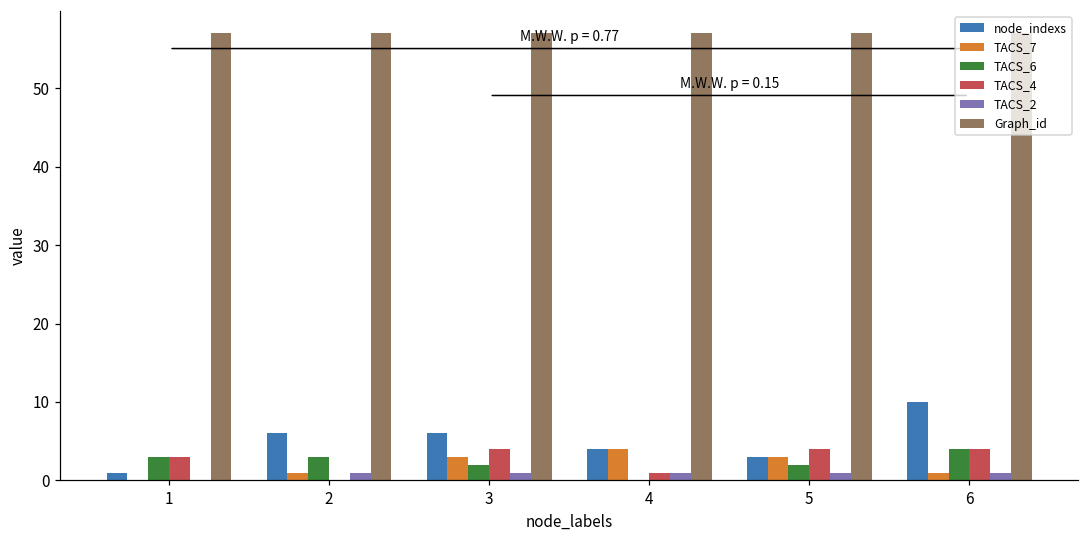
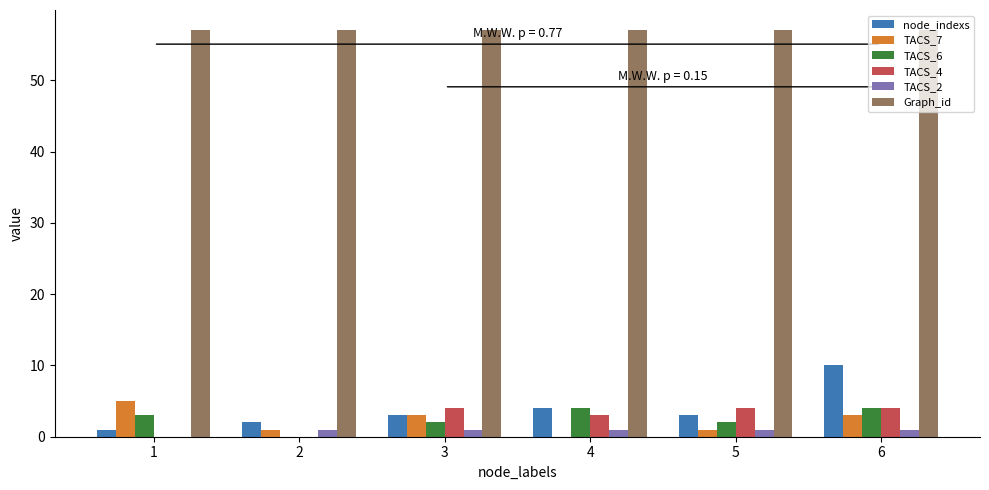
  {
    "node_indexs": {
      "1": 1,
-     "2": 6,
-     "3": 6,
+     "2": 2,
+     "3": 3,
      "4": 4,
      "5": 3,
      "6": 10
    },
    "TACS_7": {
-     "1": 0,
+     "1": 5,
      "2": 1,
      "3": 3,
-     "4": 4,
-     "5": 3,
-     "6": 1
+     "4": 0,
+     "5": 1,
+     "6": 3
    },
    "TACS_6": {
      "1": 3,
-     "2": 3,
+     "2": 0,
      "3": 2,
-     "4": 0,
+     "4": 4,
      "5": 2,
      "6": 4
    },
    "TACS_4": {
-     "1": 3,
+     "1": 0,
      "2": 0,
      "3": 4,
-     "4": 1,
+     "4": 3,
      "5": 4,
      "6": 4
    },
    "TACS_2": {
      "1": 0,
      "2": 1,
      "3": 1,
      "4": 1,
      "5": 1,
      "6": 1
    },
    "Graph_id": {
      "1": 57,
      "2": 57,
      "4": 57,
      "5": 57
    }
  }
